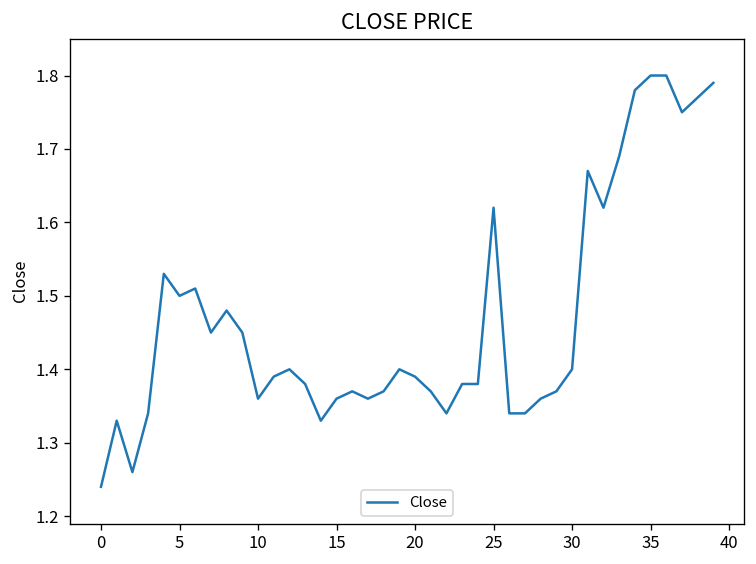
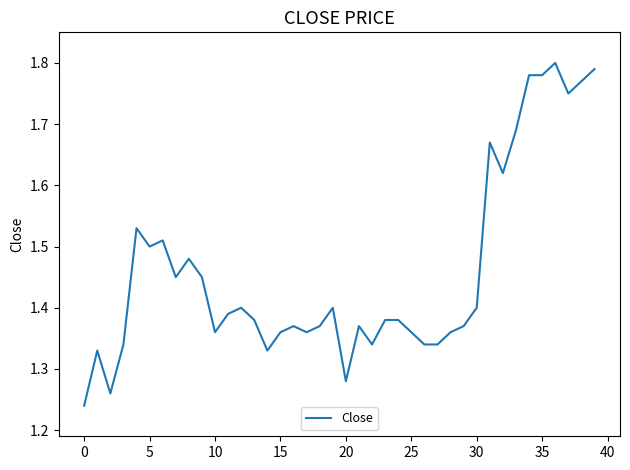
  {
    "0": 1.24,
    "5": 1.50,
    "10": 1.36,
    "15": 1.36,
-   "20": 1.39,
-   "25": 1.62,
+   "20": 1.28,
+   "25": 1.36,
    "30": 1.40,
-   "35": 1.80
+   "35": 1.78
  }
